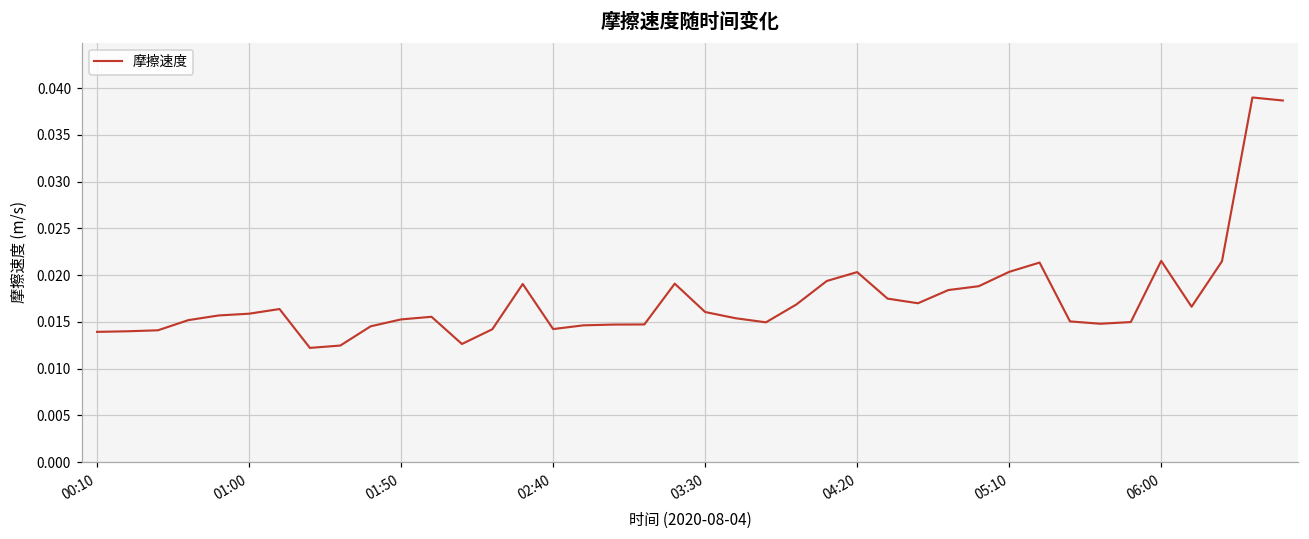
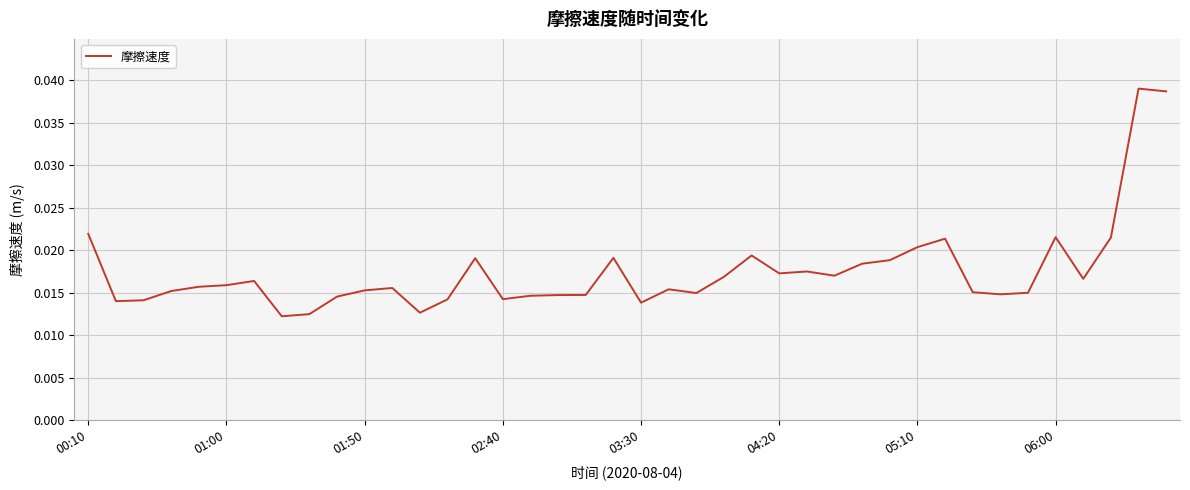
  {
-   "00:10": 0.014,
+   "00:10": 0.022,
    "01:00": 0.016,
    "01:50": 0.015,
    "02:40": 0.014,
-   "03:30": 0.016,
-   "04:20": 0.020,
+   "03:30": 0.014,
+   "04:20": 0.017,
    "05:10": 0.020,
    "06:00": 0.022
  }
